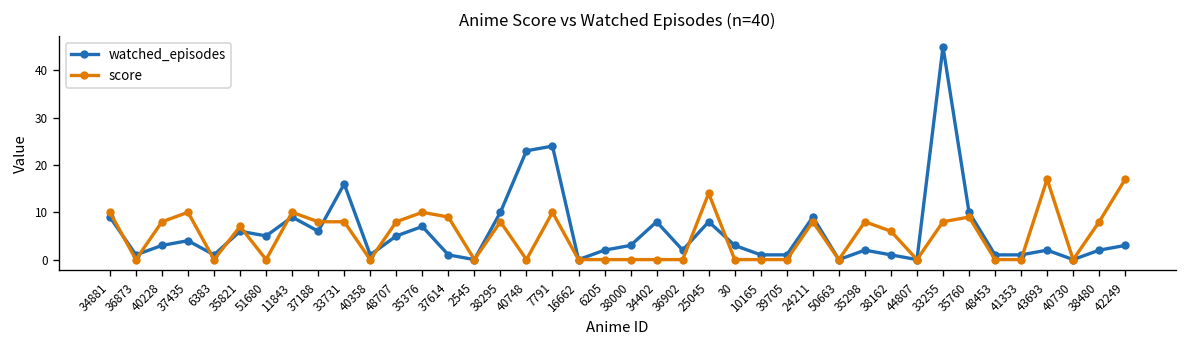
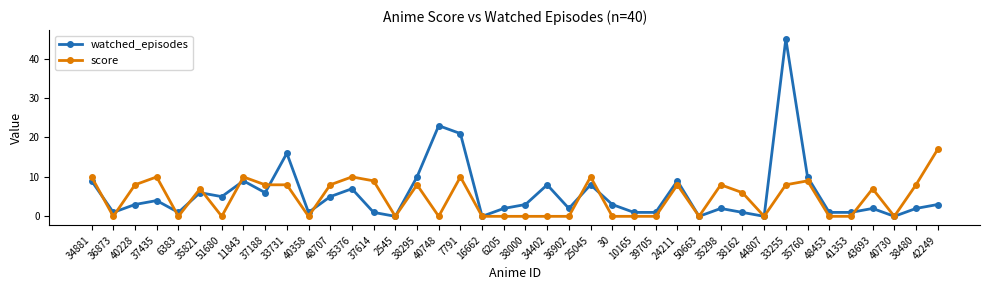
  {
    "watched_episodes": {
      "34881": 9,
      "36873": 1,
      "40228": 3,
      "37435": 4,
      "6383": 1,
      "35821": 6,
      "51680": 5,
      "11843": 9,
      "37188": 6,
      "33731": 16,
      "40358": 1,
      "48707": 5,
      "35376": 7,
      "37614": 1,
      "38295": 10,
      "40748": 23,
-     "7791": 24,
+     "7791": 21,
      "6205": 2,
      "38000": 3,
      "34402": 8,
      "36902": 2,
      "25045": 8,
      "30": 3,
      "10165": 1,
      "39705": 1,
      "24211": 9,
      "35298": 2,
      "38162": 1,
      "33255": 45,
      "35760": 10,
      "48453": 1,
      "41353": 1,
      "43693": 2,
      "38480": 2,
      "42249": 3
    },
    "score": {
      "34881": 10,
      "36873": 0,
      "40228": 8,
      "37435": 10,
      "6383": 0,
      "35821": 7,
      "51680": 0,
      "11843": 10,
      "37188": 8,
      "33731": 8,
      "40358": 0,
      "48707": 8,
      "35376": 10,
      "37614": 9,
      "38295": 8,
      "40748": 0,
      "7791": 10,
      "6205": 0,
      "38000": 0,
      "34402": 0,
      "36902": 0,
-     "25045": 14,
+     "25045": 10,
      "30": 0,
      "10165": 0,
      "39705": 0,
      "24211": 8,
      "35298": 8,
      "38162": 6,
      "33255": 8,
      "35760": 9,
      "48453": 0,
      "41353": 0,
-     "43693": 17,
+     "43693": 7,
      "38480": 8,
      "42249": 17
    }
  }
